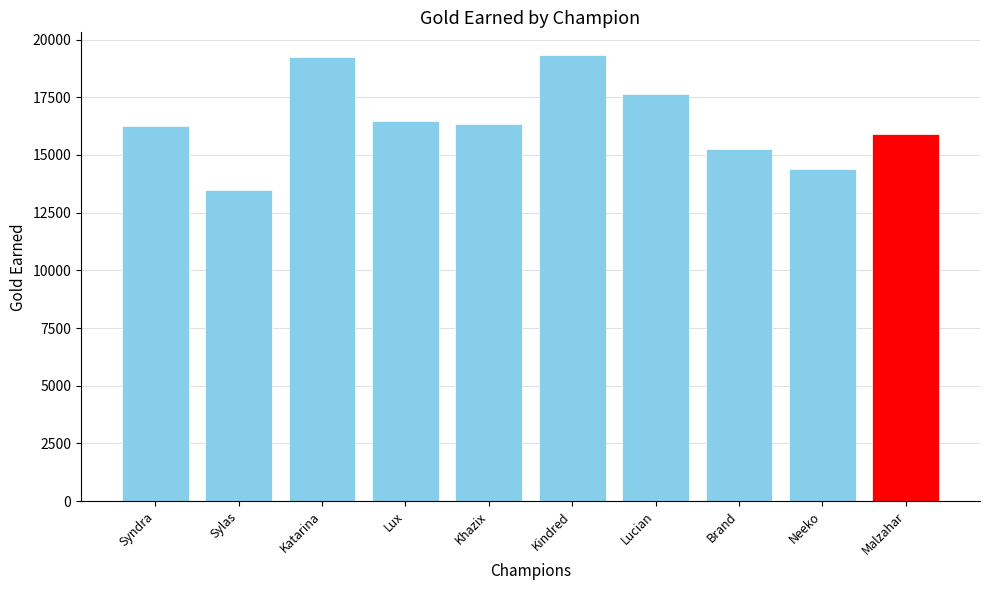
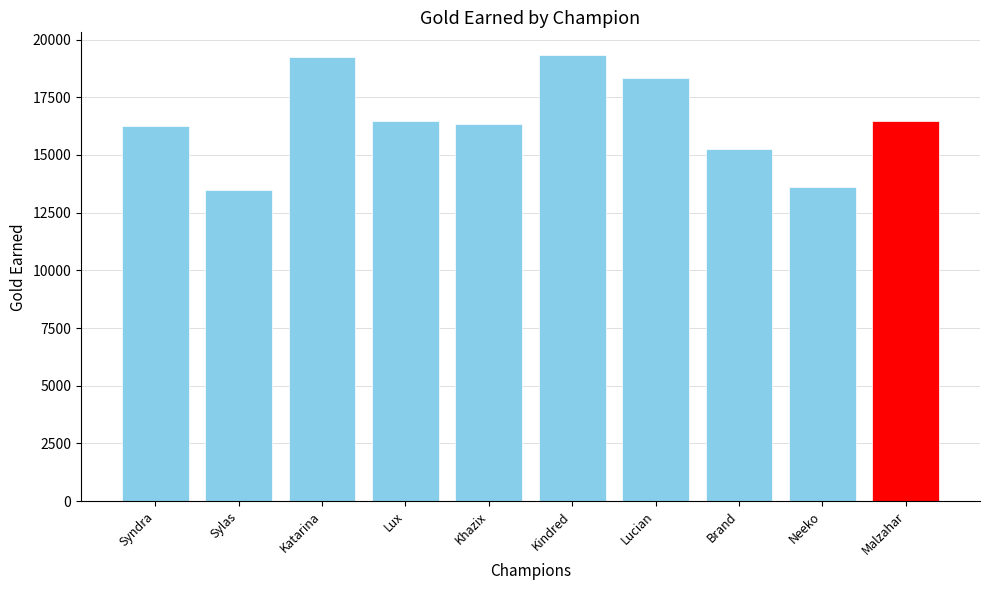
  {
    "Syndra": 16300,
    "Sylas": 13500,
    "Katarina": 19200,
    "Lux": 16500,
    "Khazix": 16300,
    "Kindred": 19300,
-   "Lucian": 17600,
+   "Lucian": 18300,
    "Brand": 15200,
-   "Neeko": 14400,
-   "Malzahar": 15900
+   "Neeko": 13600,
+   "Malzahar": 16500
  }
